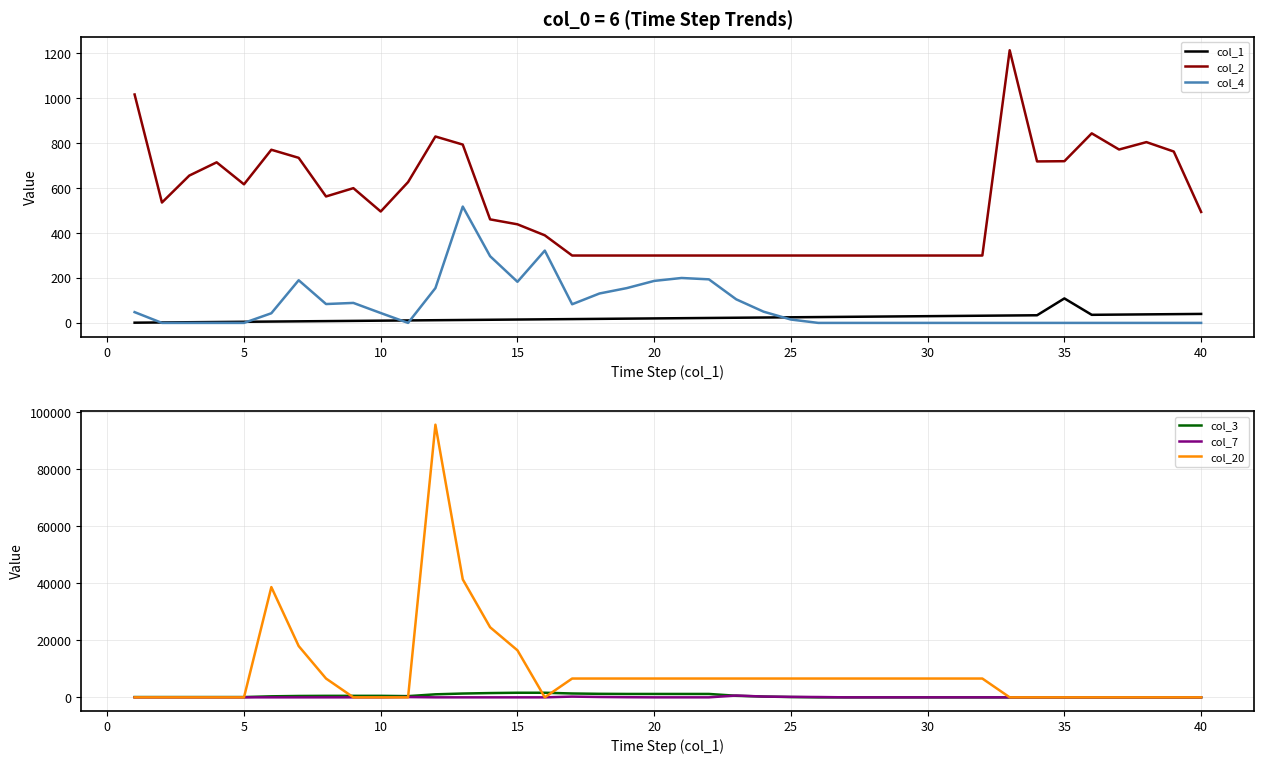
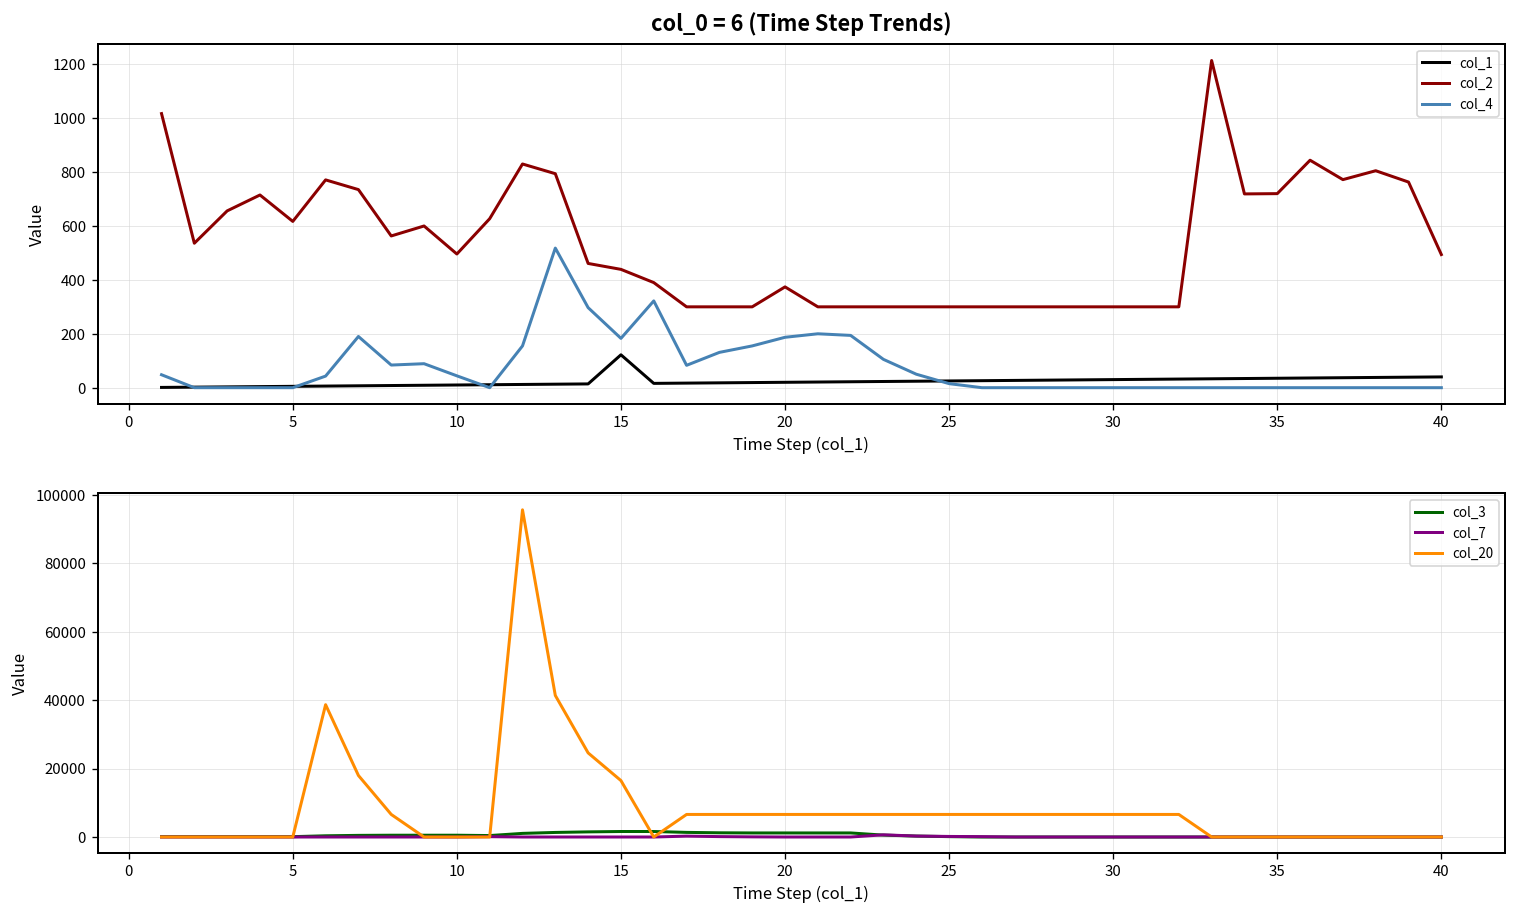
  {
    "col_0 = 6 (Time Step Trends)": {
      "col_1": {
        "10": 10,
-       "15": 20,
+       "15": 120,
        "20": 20,
        "30": 30,
-       "35": 110,
+       "35": 40,
        "40": 40
      },
      "col_2": {
        "5": 620,
        "10": 500,
        "15": 440,
-       "20": 300,
+       "20": 370,
        "25": 300,
        "30": 300,
        "35": 720,
        "40": 490
      },
      "col_4": {
        "10": 40,
        "15": 180,
        "20": 190,
        "30": 0,
        "35": 0,
        "40": 0
      }
    }
  }
